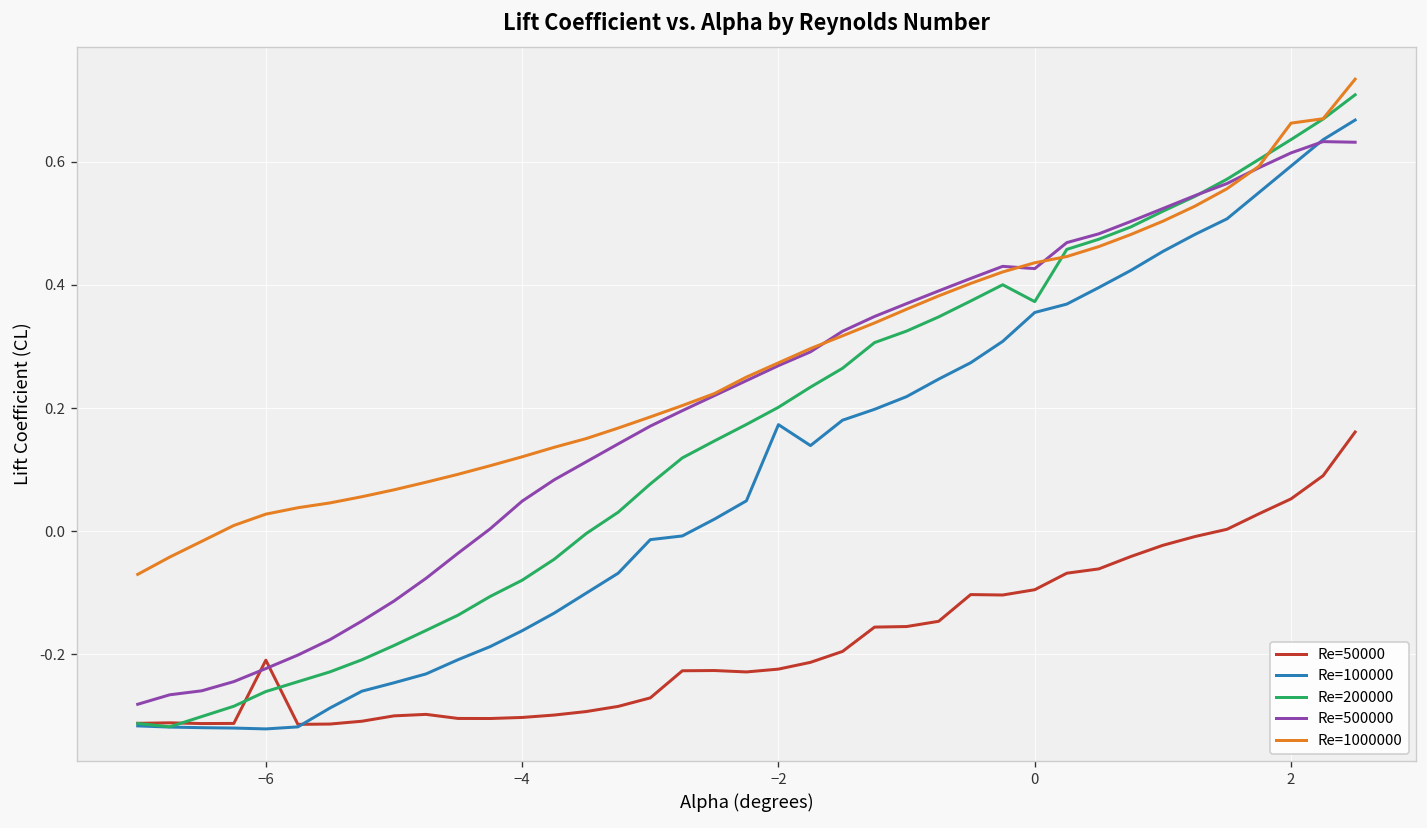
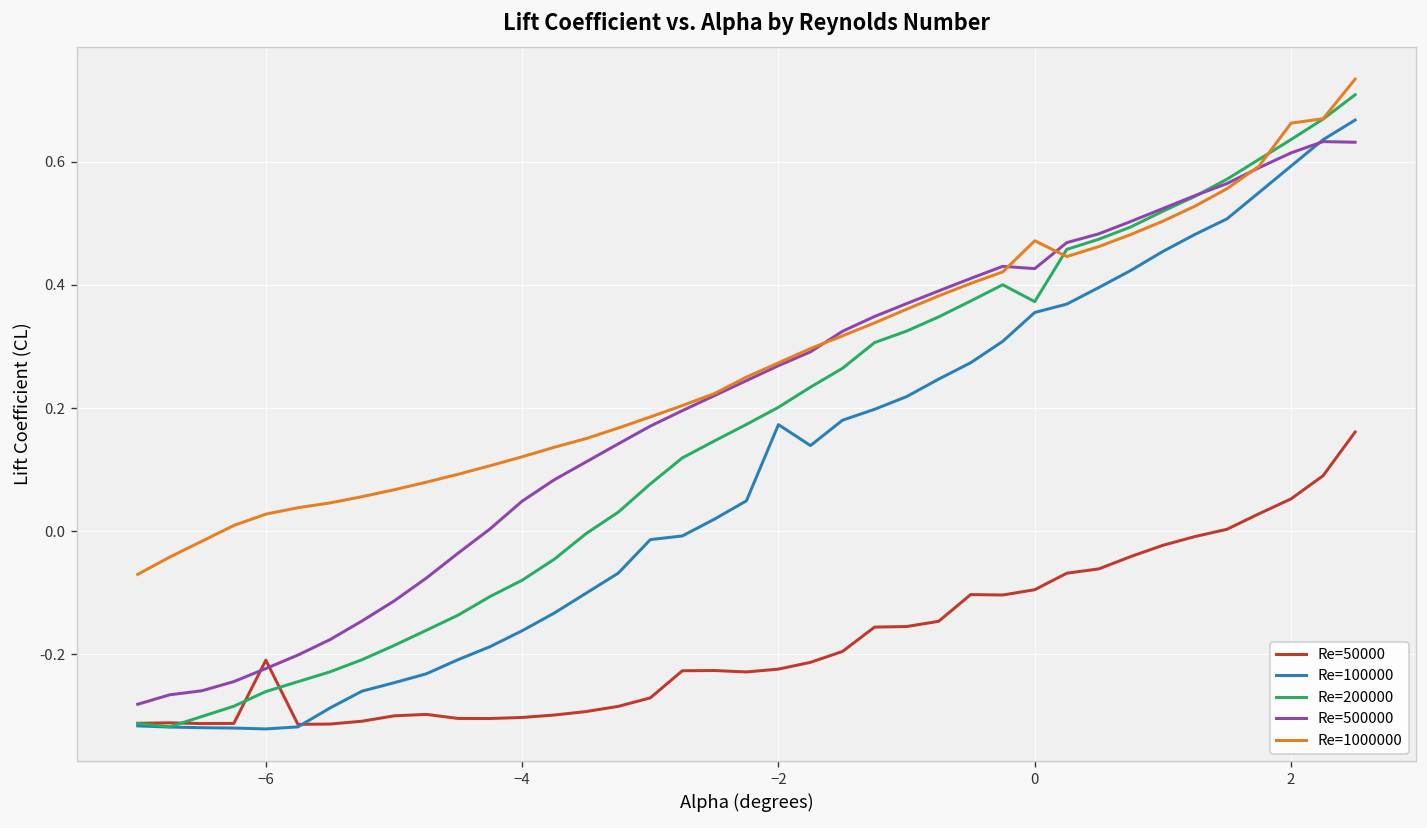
  {
    "Re=50000": {
      "−6": -0.21,
      "−4": -0.30,
      "−2": -0.22,
      "0": -0.10,
      "2": 0.05
    },
    "Re=100000": {
      "−6": -0.32,
      "−4": -0.16,
      "−2": 0.17,
      "0": 0.36,
      "2": 0.59
    },
    "Re=200000": {
      "−6": -0.26,
      "−4": -0.08,
      "−2": 0.20,
      "0": 0.37,
      "2": 0.64
    },
    "Re=500000": {
      "−6": -0.22,
      "−4": 0.05,
      "0": 0.43,
      "2": 0.61
    },
    "Re=1000000": {
      "−6": 0.03,
      "−4": 0.12,
-     "0": 0.44,
+     "0": 0.47,
      "2": 0.66
    }
  }
